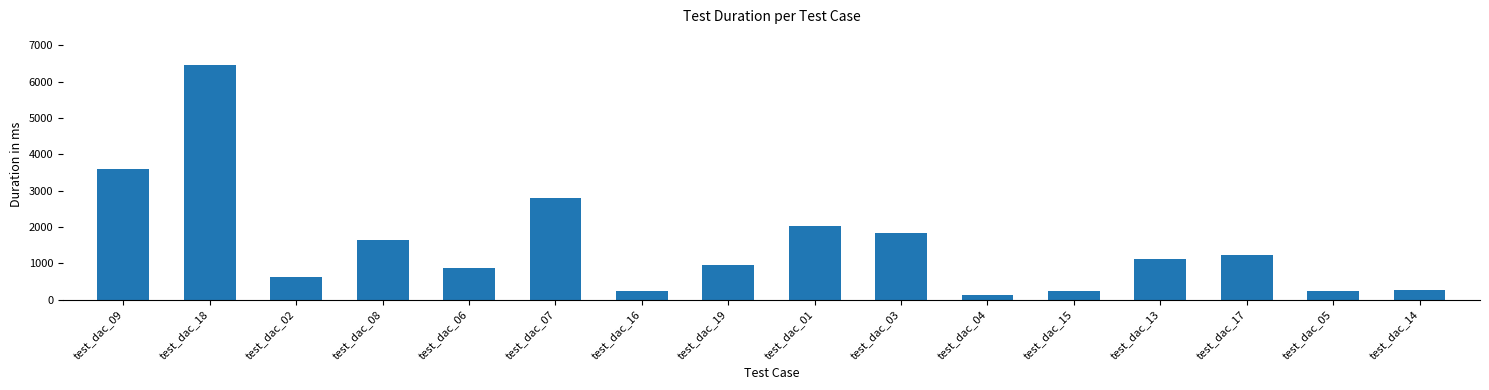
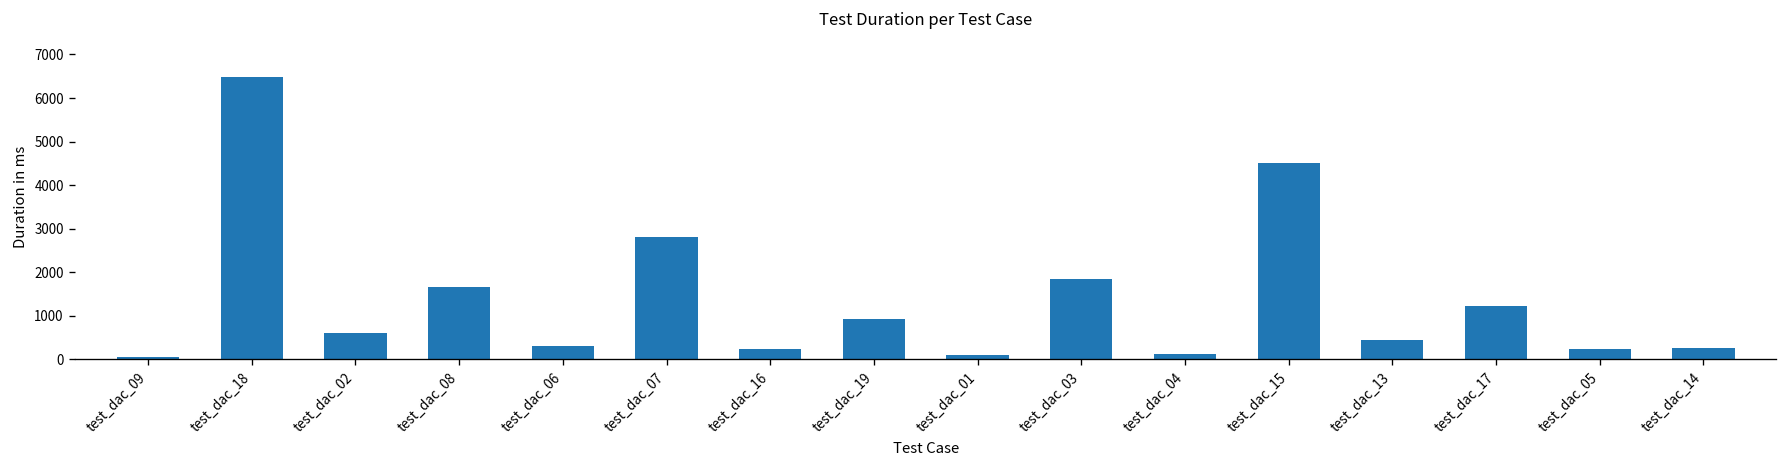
  {
-   "test_dac_09": 3600,
+   "test_dac_09": 0,
    "test_dac_18": 6500,
    "test_dac_02": 600,
    "test_dac_08": 1700,
-   "test_dac_06": 900,
+   "test_dac_06": 300,
    "test_dac_07": 2800,
    "test_dac_16": 200,
    "test_dac_19": 900,
-   "test_dac_01": 2000,
+   "test_dac_01": 100,
    "test_dac_03": 1800,
    "test_dac_04": 100,
-   "test_dac_15": 200,
-   "test_dac_13": 1100,
+   "test_dac_15": 4500,
+   "test_dac_13": 400,
    "test_dac_17": 1200,
    "test_dac_05": 200,
    "test_dac_14": 300
  }
